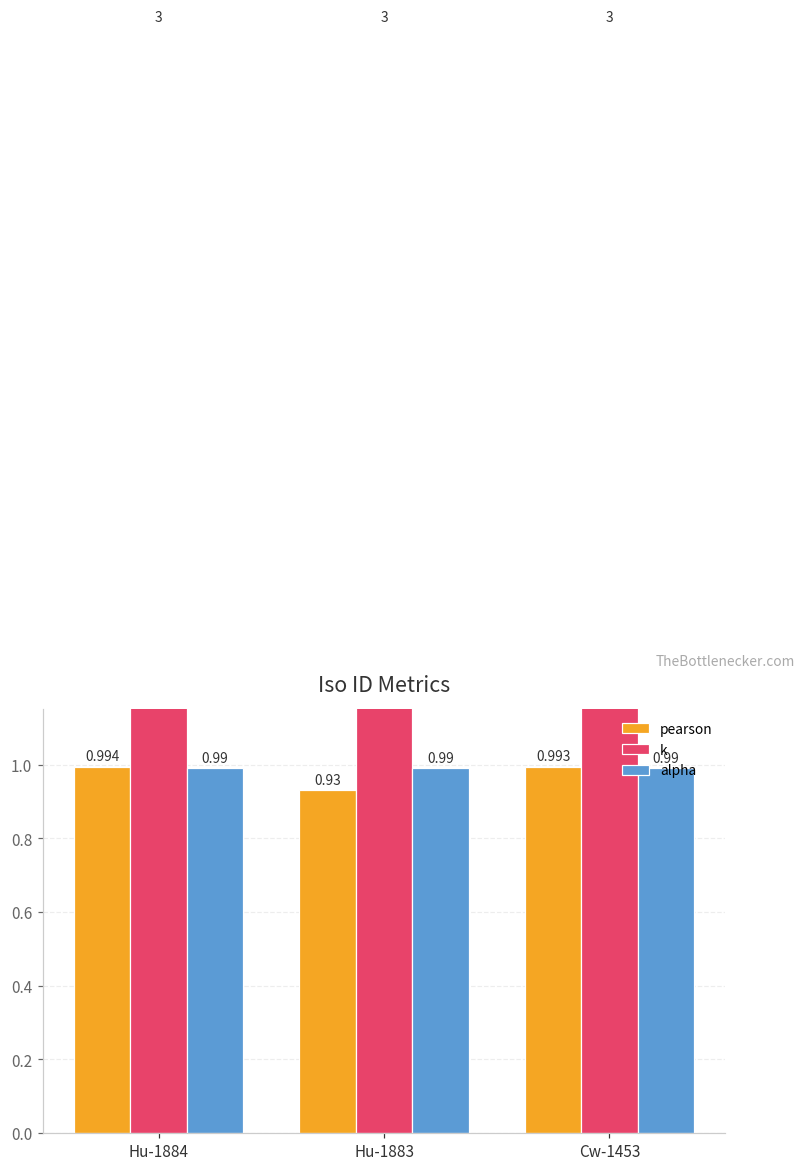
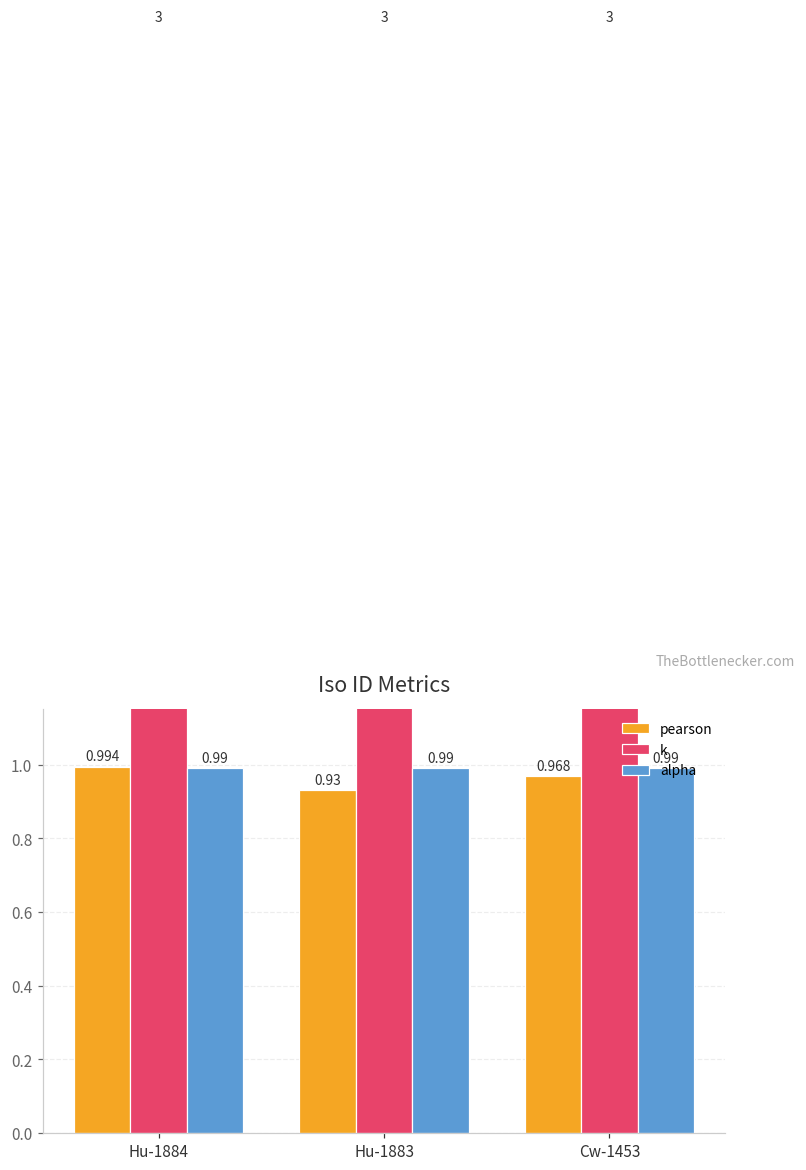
  {
    "pearson": {
      "Hu-1884": 0.994,
      "Hu-1883": 0.93,
-     "Cw-1453": 0.993
+     "Cw-1453": 0.968
    },
    "alpha": {
      "Hu-1884": 0.99,
      "Hu-1883": 0.99,
      "Cw-1453": 0.99
    }
  }
